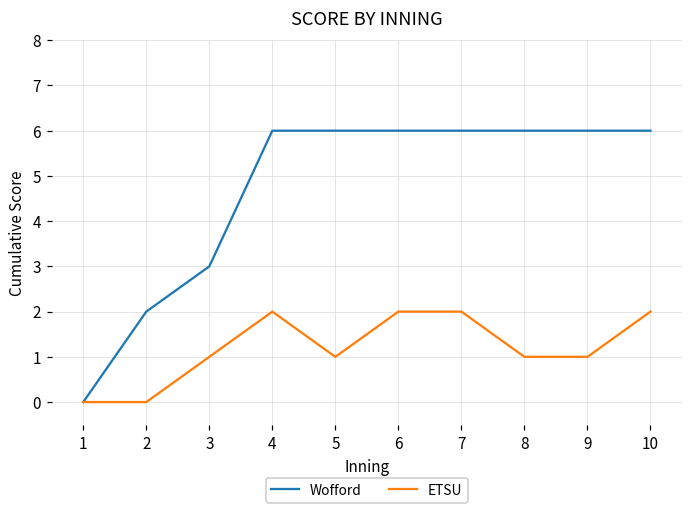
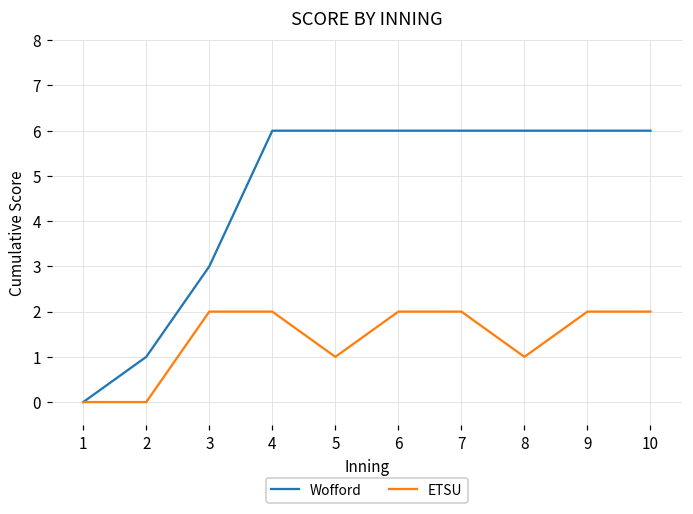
  {
    "Wofford": {
-     "2": 2,
+     "2": 1,
      "3": 3,
      "4": 6,
      "5": 6,
      "6": 6,
      "7": 6,
      "8": 6,
      "9": 6,
      "10": 6
    },
    "ETSU": {
      "2": 0,
-     "3": 1,
+     "3": 2,
      "4": 2,
      "5": 1,
      "6": 2,
      "7": 2,
      "8": 1,
-     "9": 1,
+     "9": 2,
      "10": 2
    }
  }
